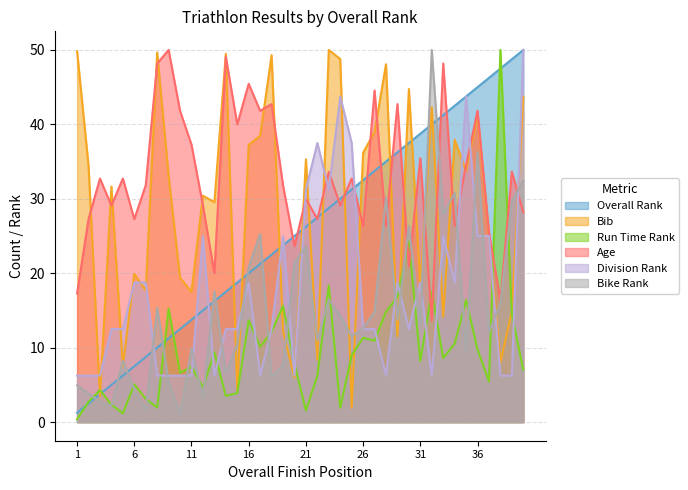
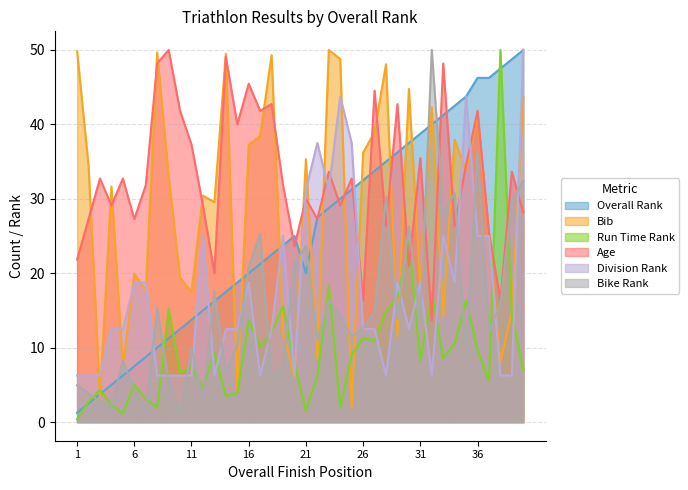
  {
    "Overall Rank": {
      "1": 1,
      "6": 8,
      "11": 14,
      "16": 20,
-     "21": 26,
+     "21": 20,
      "26": 33,
      "31": 39,
-     "36": 45
+     "36": 46
    },
    "Bib": {
      "1": 50,
      "6": 20,
      "11": 17,
      "16": 37,
      "21": 35,
      "26": 36,
      "31": 18,
      "36": 41
    },
    "Run Time Rank": {
      "1": 0,
      "6": 5,
      "11": 7,
      "16": 14,
      "21": 2,
      "26": 11,
      "31": 8,
      "36": 10
    },
    "Age": {
-     "1": 17,
+     "1": 22,
      "6": 27,
      "11": 37,
      "16": 45,
      "21": 30,
-     "26": 26,
+     "26": 16,
      "31": 35,
      "36": 42
    }
  }
